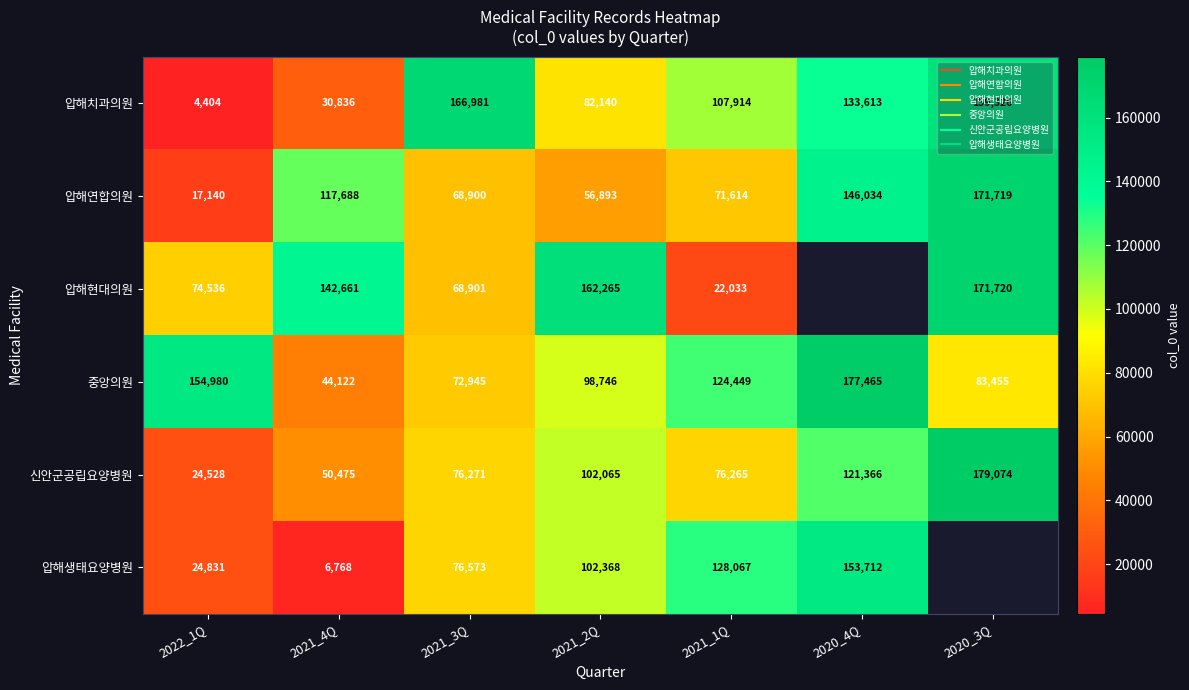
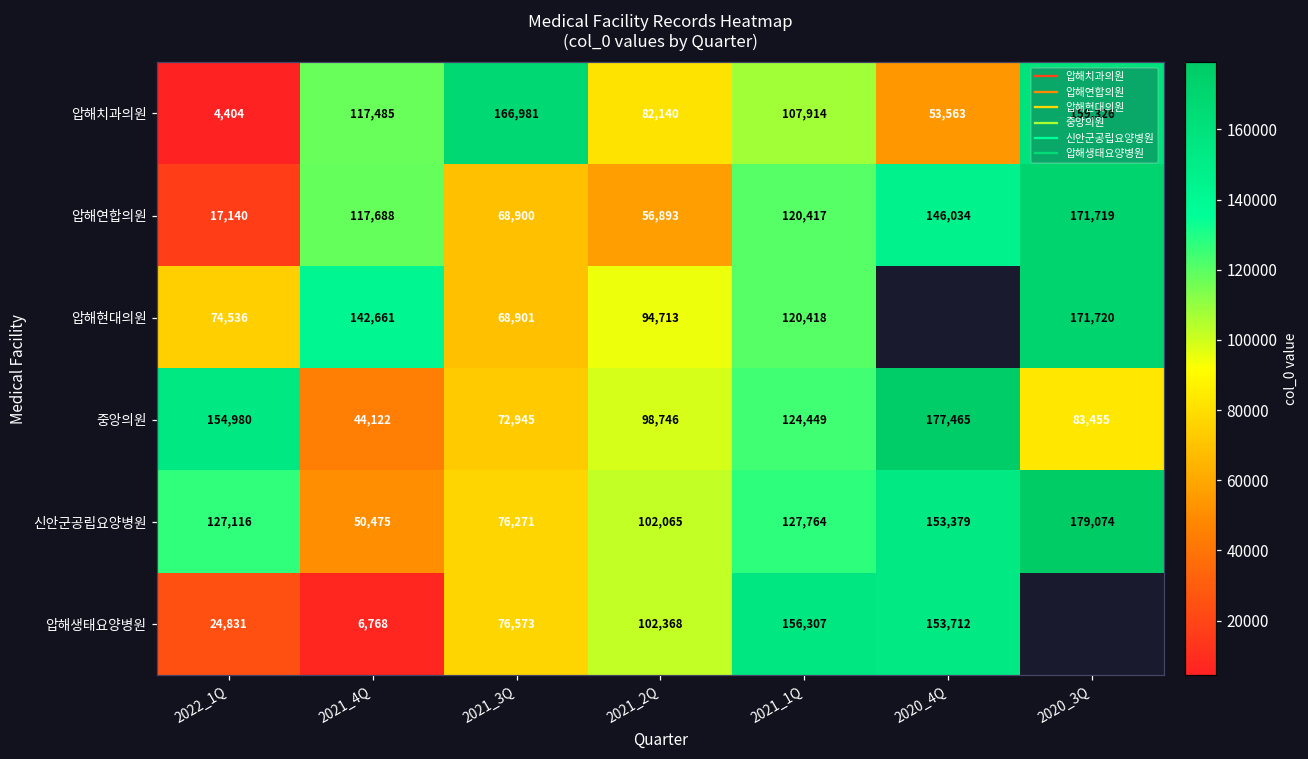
  {
    "압해치과의원": {
      "2022_1Q": "4,404",
-     "2021_4Q": "30,836",
+     "2021_4Q": "117,485",
      "2021_3Q": "166,981",
      "2021_2Q": "82,140",
      "2021_1Q": "107,914",
-     "2020_4Q": "133,613"
+     "2020_4Q": "53,563"
    },
    "압해연합의원": {
      "2022_1Q": "17,140",
      "2021_4Q": "117,688",
      "2021_3Q": "68,900",
      "2021_2Q": "56,893",
-     "2021_1Q": "71,614",
+     "2021_1Q": "120,417",
      "2020_4Q": "146,034",
      "2020_3Q": "171,719"
    },
    "압해현대의원": {
      "2022_1Q": "74,536",
      "2021_4Q": "142,661",
      "2021_3Q": "68,901",
-     "2021_2Q": "162,265",
-     "2021_1Q": "22,033",
+     "2021_2Q": "94,713",
+     "2021_1Q": "120,418",
      "2020_3Q": "171,720"
    },
    "중앙의원": {
      "2022_1Q": "154,980",
      "2021_4Q": "44,122",
      "2021_3Q": "72,945",
      "2021_2Q": "98,746",
      "2021_1Q": "124,449",
      "2020_4Q": "177,465",
      "2020_3Q": "83,455"
    },
    "신안군공립요양병원": {
-     "2022_1Q": "24,528",
+     "2022_1Q": "127,116",
      "2021_4Q": "50,475",
      "2021_3Q": "76,271",
      "2021_2Q": "102,065",
-     "2021_1Q": "76,265",
-     "2020_4Q": "121,366",
+     "2021_1Q": "127,764",
+     "2020_4Q": "153,379",
      "2020_3Q": "179,074"
    },
    "압해생태요양병원": {
      "2022_1Q": "24,831",
      "2021_4Q": "6,768",
      "2021_3Q": "76,573",
      "2021_2Q": "102,368",
-     "2021_1Q": "128,067",
+     "2021_1Q": "156,307",
      "2020_4Q": "153,712"
    }
  }
